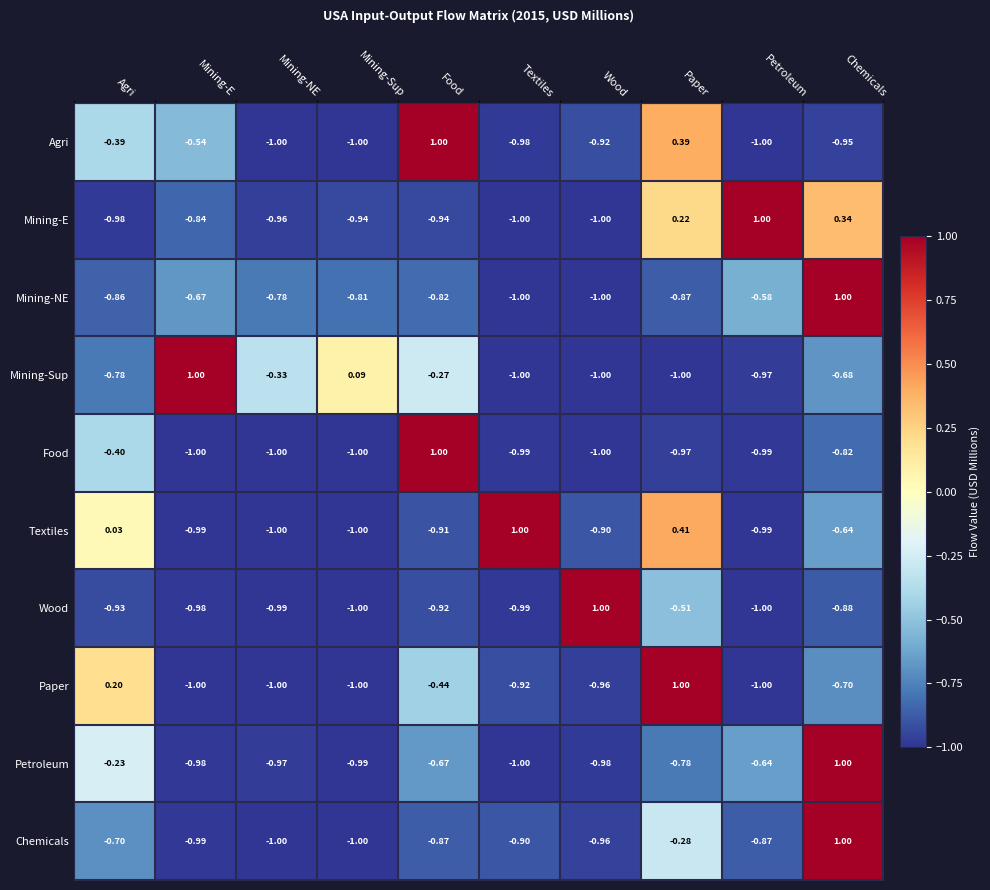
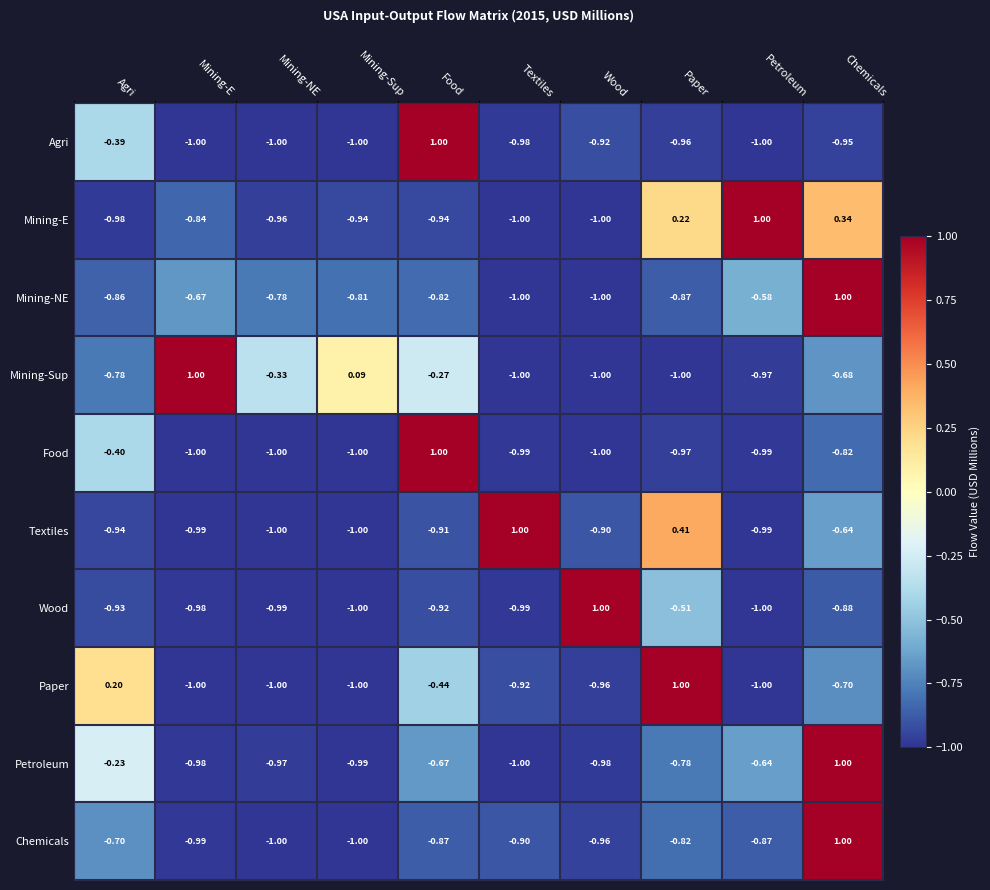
  {
    "Agri": {
      "Agri": -0.39,
-     "Mining-E": -0.54,
+     "Mining-E": -1.00,
      "Mining-NE": -1.00,
      "Mining-Sup": -1.00,
      "Food": 1.00,
      "Textiles": -0.98,
      "Wood": -0.92,
-     "Paper": 0.39,
+     "Paper": -0.96,
      "Petroleum": -1.00,
      "Chemicals": -0.95
    },
    "Mining-E": {
      "Agri": -0.98,
      "Mining-E": -0.84,
      "Mining-NE": -0.96,
      "Mining-Sup": -0.94,
      "Food": -0.94,
      "Textiles": -1.00,
      "Wood": -1.00,
      "Paper": 0.22,
      "Petroleum": 1.00,
      "Chemicals": 0.34
    },
    "Mining-NE": {
      "Agri": -0.86,
      "Mining-E": -0.67,
      "Mining-NE": -0.78,
      "Mining-Sup": -0.81,
      "Food": -0.82,
      "Textiles": -1.00,
      "Wood": -1.00,
      "Paper": -0.87,
      "Petroleum": -0.58,
      "Chemicals": 1.00
    },
    "Mining-Sup": {
      "Agri": -0.78,
      "Mining-E": 1.00,
      "Mining-NE": -0.33,
      "Mining-Sup": 0.09,
      "Food": -0.27,
      "Textiles": -1.00,
      "Wood": -1.00,
      "Paper": -1.00,
      "Petroleum": -0.97,
      "Chemicals": -0.68
    },
    "Food": {
      "Agri": -0.40,
      "Mining-E": -1.00,
      "Mining-NE": -1.00,
      "Mining-Sup": -1.00,
      "Food": 1.00,
      "Textiles": -0.99,
      "Wood": -1.00,
      "Paper": -0.97,
      "Petroleum": -0.99,
      "Chemicals": -0.82
    },
    "Textiles": {
-     "Agri": 0.03,
+     "Agri": -0.94,
      "Mining-E": -0.99,
      "Mining-NE": -1.00,
      "Mining-Sup": -1.00,
      "Food": -0.91,
      "Textiles": 1.00,
      "Wood": -0.90,
      "Paper": 0.41,
      "Petroleum": -0.99,
      "Chemicals": -0.64
    },
    "Wood": {
      "Agri": -0.93,
      "Mining-E": -0.98,
      "Mining-NE": -0.99,
      "Mining-Sup": -1.00,
      "Food": -0.92,
      "Textiles": -0.99,
      "Wood": 1.00,
      "Paper": -0.51,
      "Petroleum": -1.00,
      "Chemicals": -0.88
    },
    "Paper": {
      "Agri": 0.20,
      "Mining-E": -1.00,
      "Mining-NE": -1.00,
      "Mining-Sup": -1.00,
      "Food": -0.44,
      "Textiles": -0.92,
      "Wood": -0.96,
      "Paper": 1.00,
      "Petroleum": -1.00,
      "Chemicals": -0.70
    },
    "Petroleum": {
      "Agri": -0.23,
      "Mining-E": -0.98,
      "Mining-NE": -0.97,
      "Mining-Sup": -0.99,
      "Food": -0.67,
      "Textiles": -1.00,
      "Wood": -0.98,
      "Paper": -0.78,
      "Petroleum": -0.64,
      "Chemicals": 1.00
    },
    "Chemicals": {
      "Agri": -0.70,
      "Mining-E": -0.99,
      "Mining-NE": -1.00,
      "Mining-Sup": -1.00,
      "Food": -0.87,
      "Textiles": -0.90,
      "Wood": -0.96,
-     "Paper": -0.28,
+     "Paper": -0.82,
      "Petroleum": -0.87,
      "Chemicals": 1.00
    }
  }
